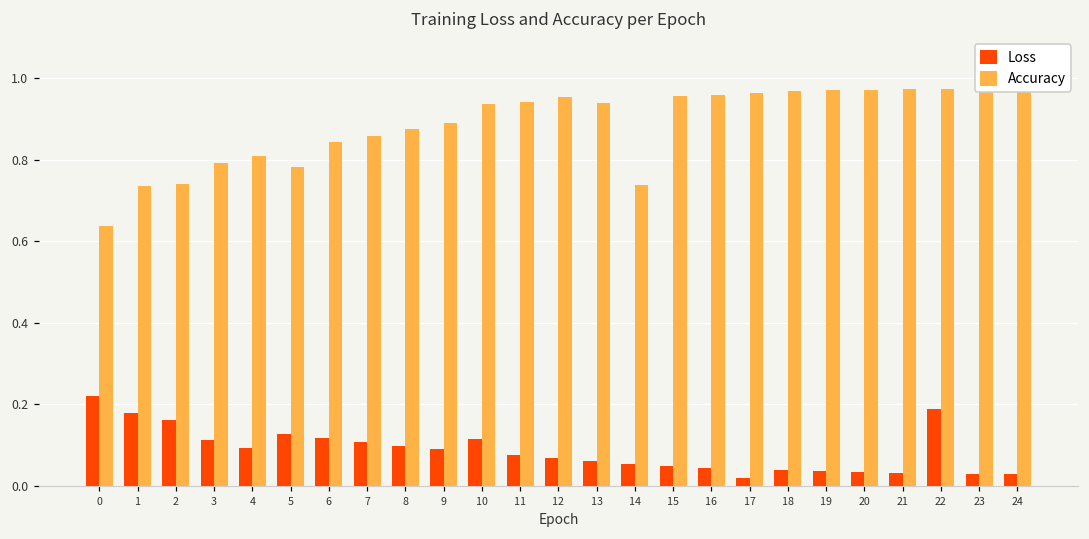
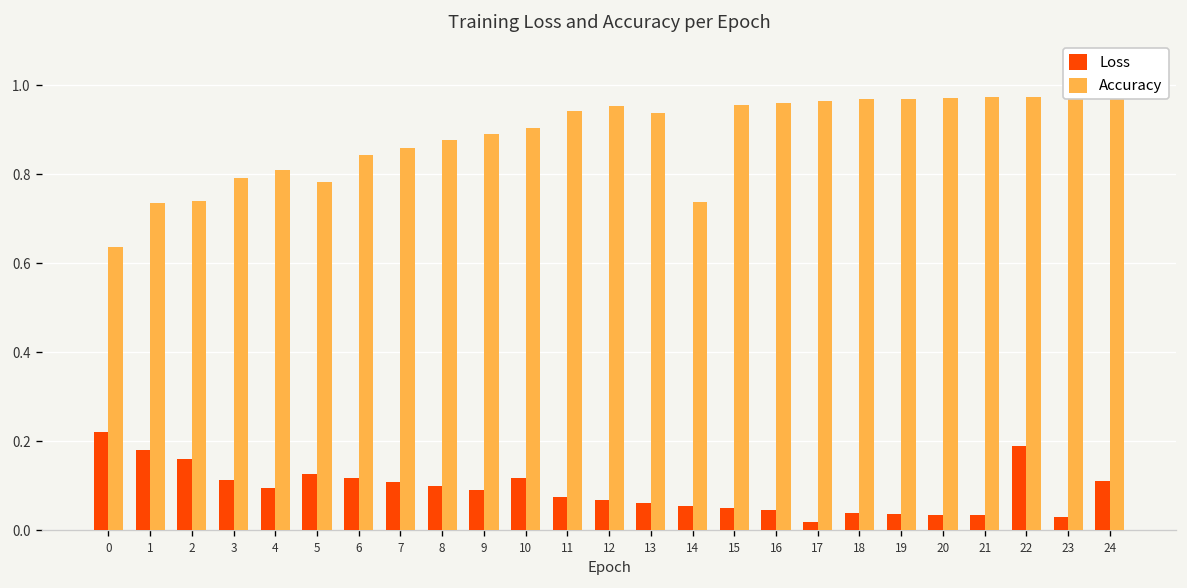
  {
    "Loss": {
      "0": 0.22,
      "1": 0.18,
      "2": 0.16,
      "3": 0.11,
      "4": 0.09,
      "5": 0.13,
      "6": 0.12,
      "7": 0.11,
      "8": 0.10,
      "9": 0.09,
      "10": 0.12,
      "11": 0.07,
      "12": 0.07,
      "13": 0.06,
      "14": 0.05,
      "15": 0.05,
      "16": 0.04,
      "17": 0.02,
      "18": 0.04,
      "19": 0.04,
      "20": 0.03,
      "21": 0.03,
      "22": 0.19,
      "23": 0.03,
-     "24": 0.03
+     "24": 0.11
    },
    "Accuracy": {
      "0": 0.64,
      "1": 0.73,
      "2": 0.74,
      "3": 0.79,
      "4": 0.81,
      "5": 0.78,
      "6": 0.84,
      "7": 0.86,
      "8": 0.88,
      "9": 0.89,
-     "10": 0.94,
+     "10": 0.90,
      "11": 0.94,
      "12": 0.95,
      "13": 0.94,
      "14": 0.74,
      "15": 0.96,
      "16": 0.96,
      "17": 0.96,
      "18": 0.97,
      "19": 0.97,
      "20": 0.97,
      "21": 0.97,
      "22": 0.97
    }
  }
